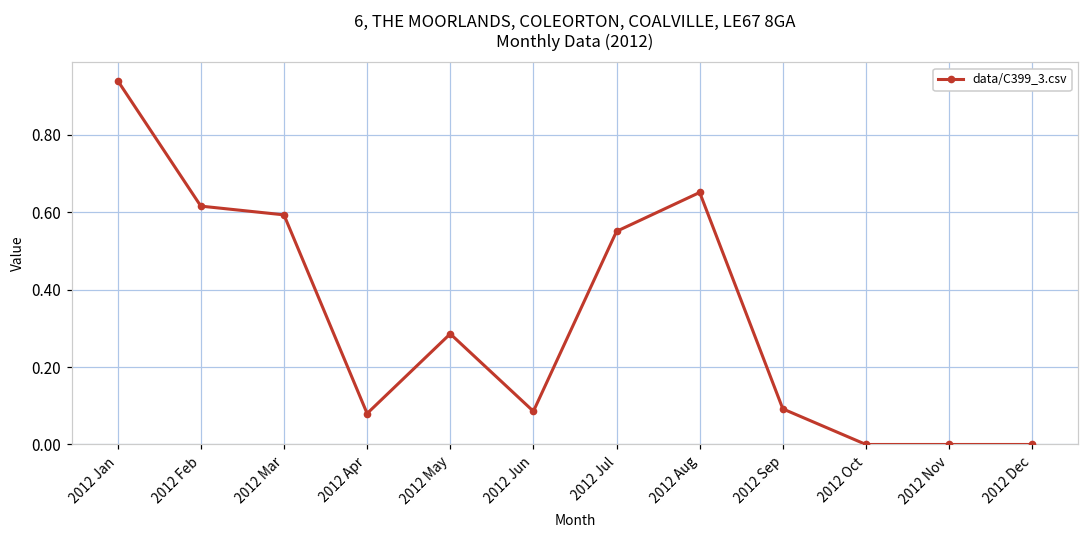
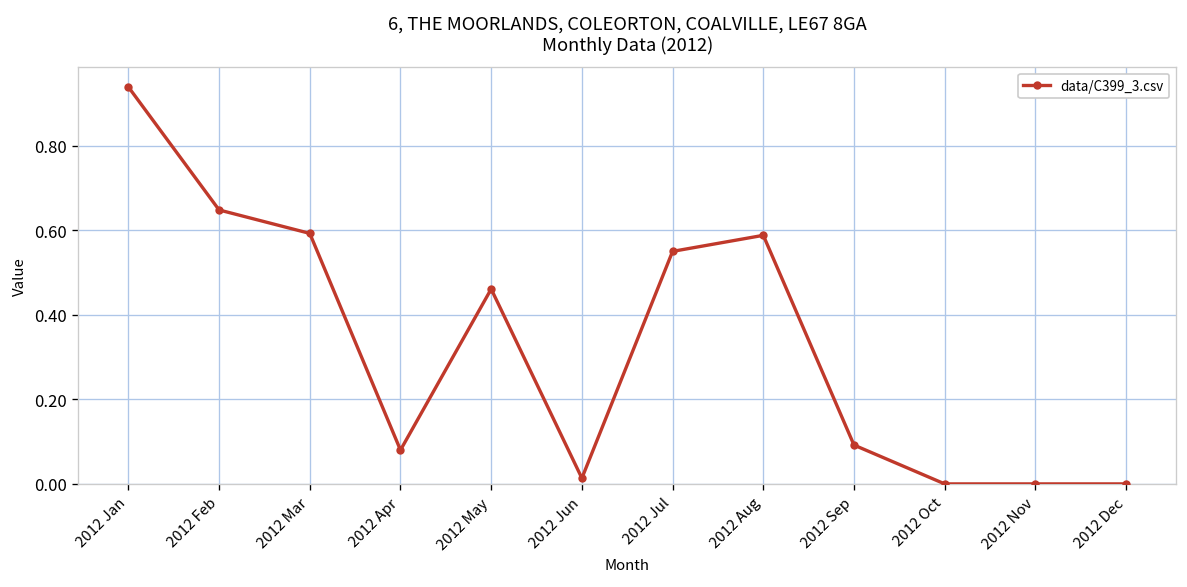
  {
    "2012 Jan": 0.94,
-   "2012 Feb": 0.62,
+   "2012 Feb": 0.65,
    "2012 Mar": 0.59,
    "2012 Apr": 0.08,
-   "2012 May": 0.29,
-   "2012 Jun": 0.09,
+   "2012 May": 0.46,
+   "2012 Jun": 0.01,
    "2012 Jul": 0.55,
-   "2012 Aug": 0.65,
+   "2012 Aug": 0.59,
    "2012 Sep": 0.09,
    "2012 Oct": 0.00,
    "2012 Nov": 0.00,
    "2012 Dec": 0.00
  }
